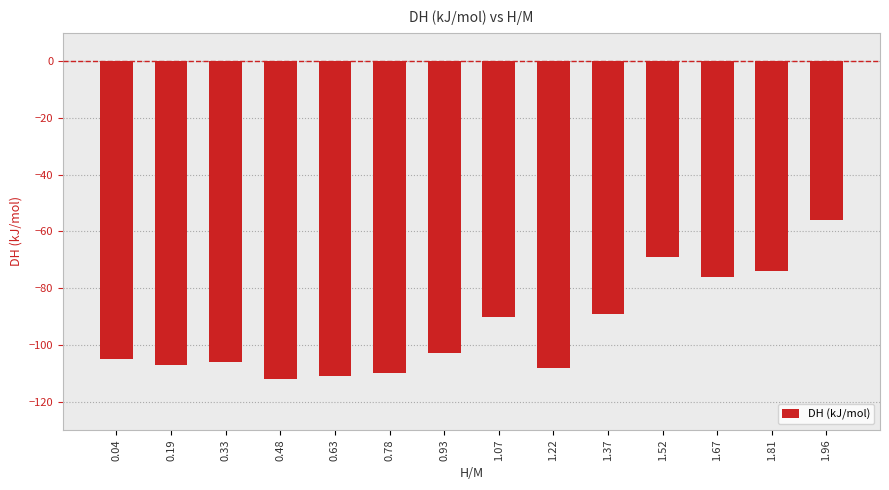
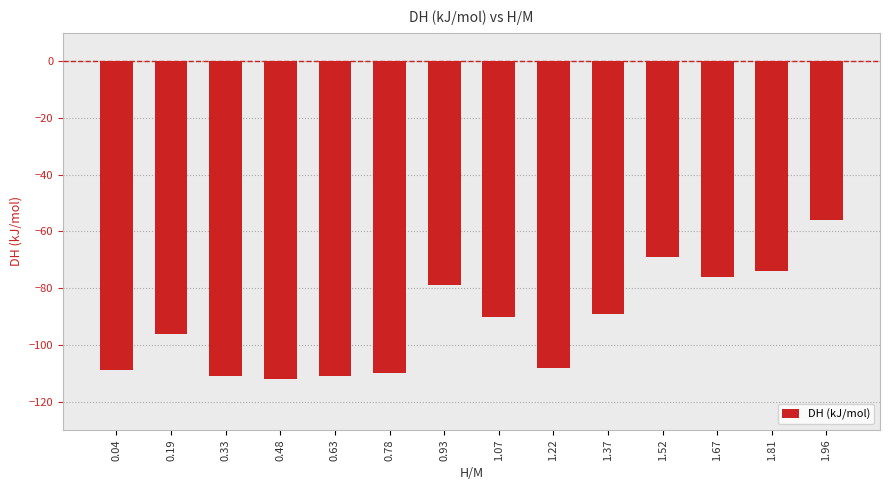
  {
-   "0.04": -105,
-   "0.19": -107,
-   "0.33": -106,
+   "0.04": -109,
+   "0.19": -96,
+   "0.33": -111,
    "0.48": -112,
    "0.63": -111,
    "0.78": -110,
-   "0.93": -103,
+   "0.93": -79,
    "1.07": -90,
    "1.22": -108,
    "1.37": -89,
    "1.52": -69,
    "1.67": -76,
    "1.81": -74,
    "1.96": -56
  }
